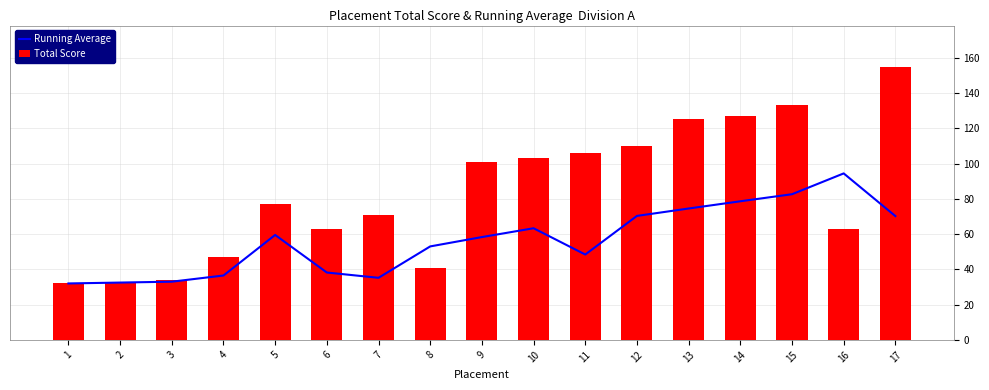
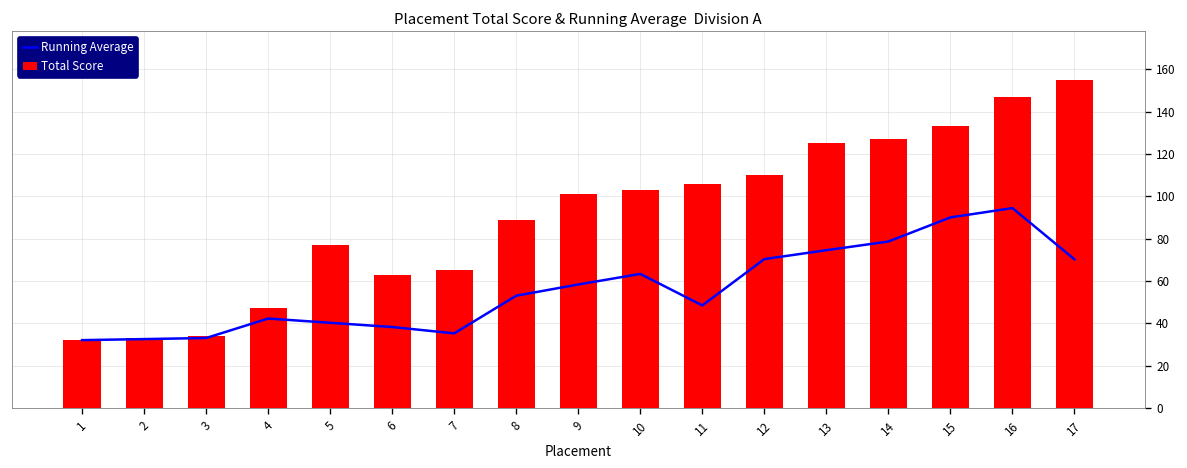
  {
    "Running Average": {
      "1": 32,
      "2": 33,
      "3": 33,
-     "4": 37,
-     "5": 60,
+     "4": 42,
+     "5": 40,
      "6": 38,
      "7": 35,
      "8": 53,
      "9": 58,
      "10": 63,
      "11": 48,
      "12": 70,
      "13": 75,
      "14": 79,
-     "15": 83,
+     "15": 90,
      "16": 94,
      "17": 70
    },
    "Total Score": {
      "1": 32,
      "2": 33,
      "3": 34,
      "4": 47,
      "5": 77,
      "6": 63,
-     "7": 71,
-     "8": 41,
+     "7": 65,
+     "8": 89,
      "9": 101,
      "10": 103,
      "11": 106,
      "12": 110,
      "13": 125,
      "14": 127,
      "15": 133,
-     "16": 63,
+     "16": 147,
      "17": 155
    }
  }
